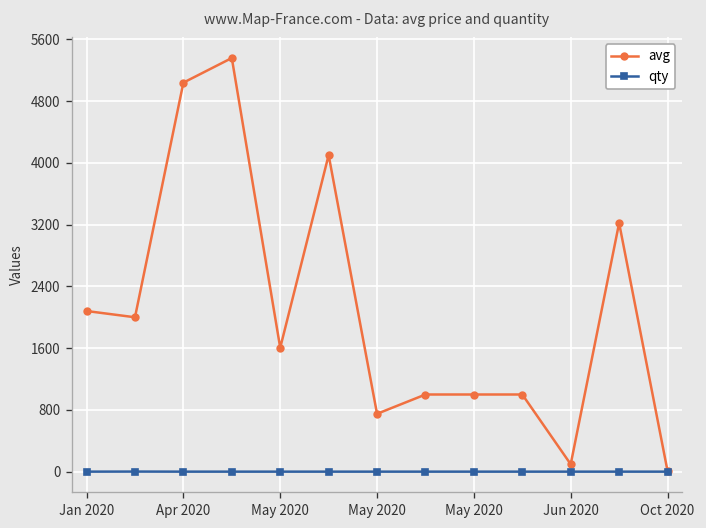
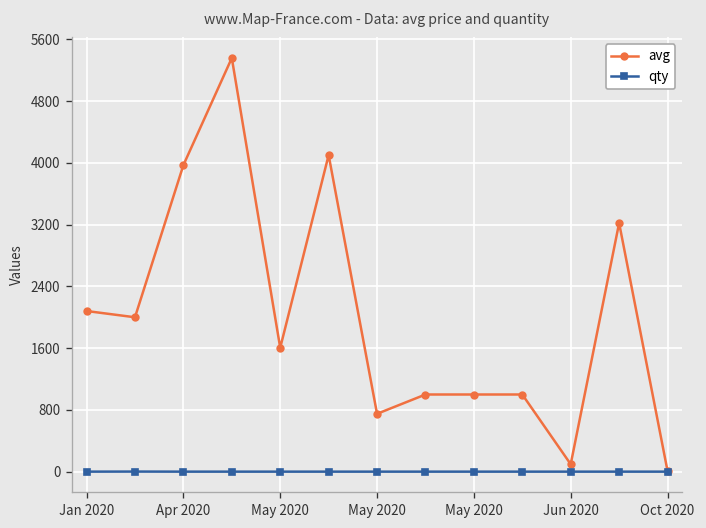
  {
    "avg": {
      "Jan 2020": 2100,
-     "Apr 2020": 5000,
+     "Apr 2020": 4000,
      "Jun 2020": 100
    },
    "qty": {
      "Jan 2020": 0,
      "Apr 2020": 0,
      "Jun 2020": 0
    }
  }
